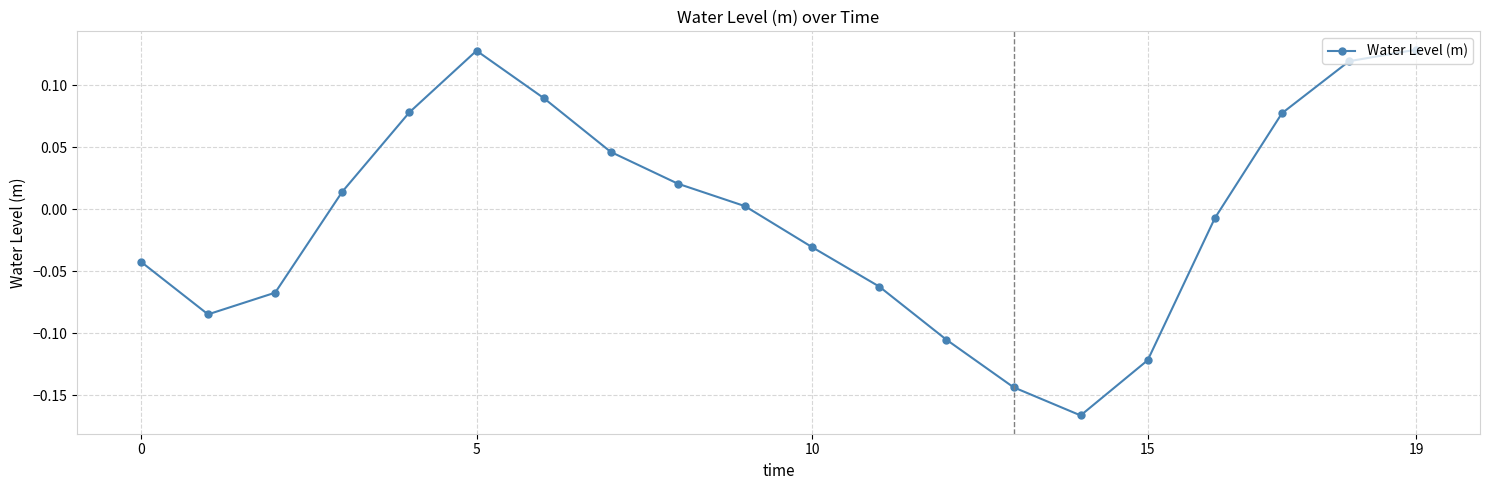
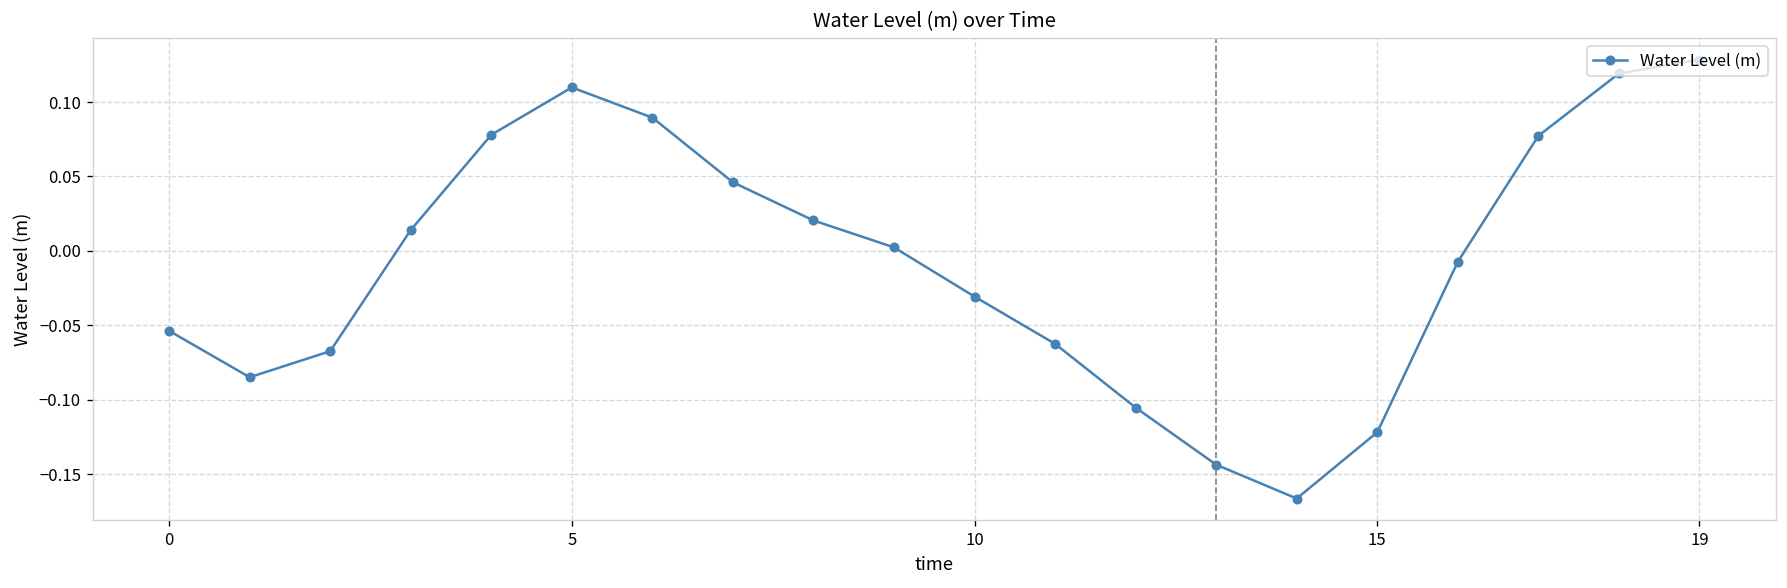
  {
-   "0": -0.042,
-   "5": 0.128,
+   "0": -0.054,
+   "5": 0.110,
    "10": -0.031,
    "15": -0.122
  }
